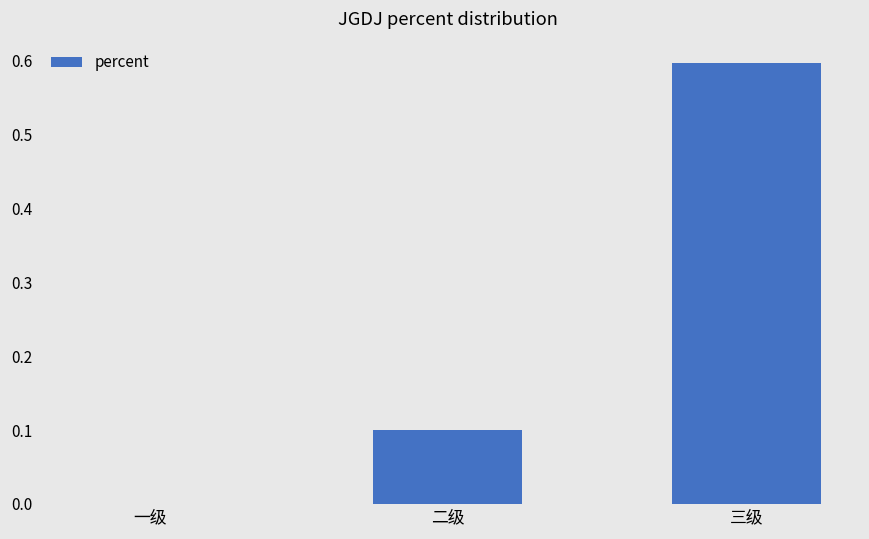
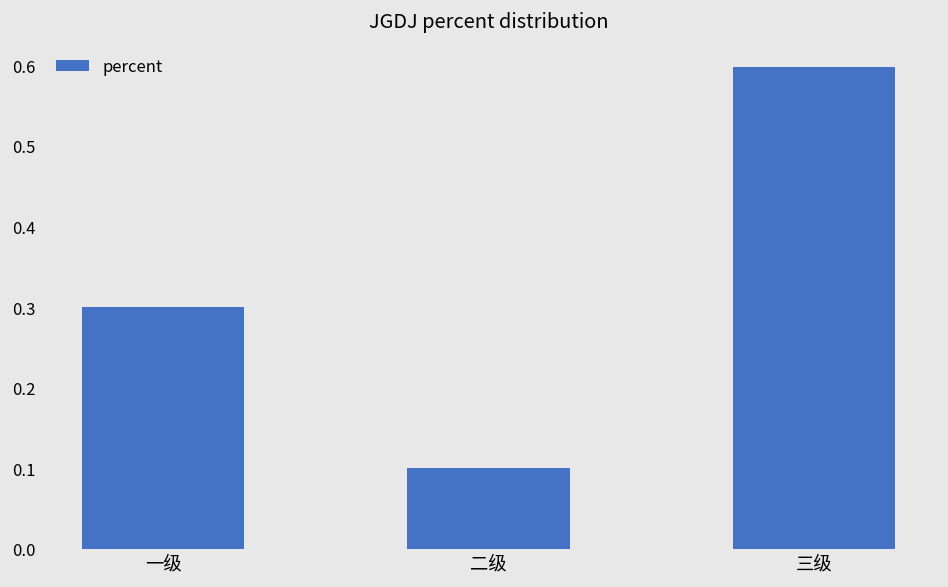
  {
-   "一级": 0.0,
+   "一级": 0.3,
    "二级": 0.1,
    "三级": 0.6
  }
